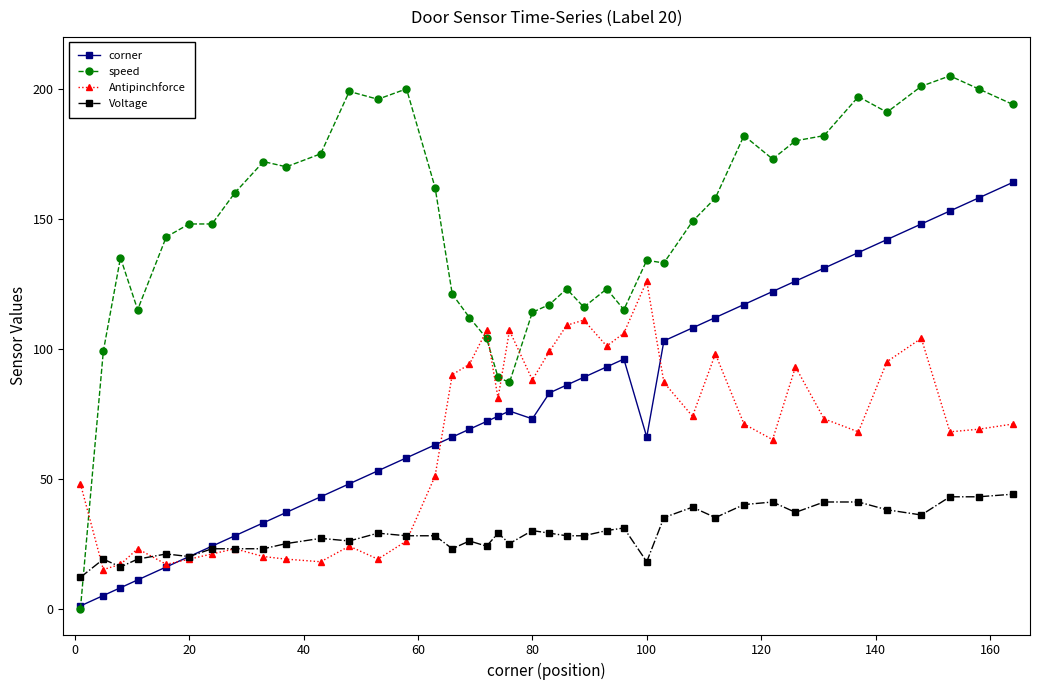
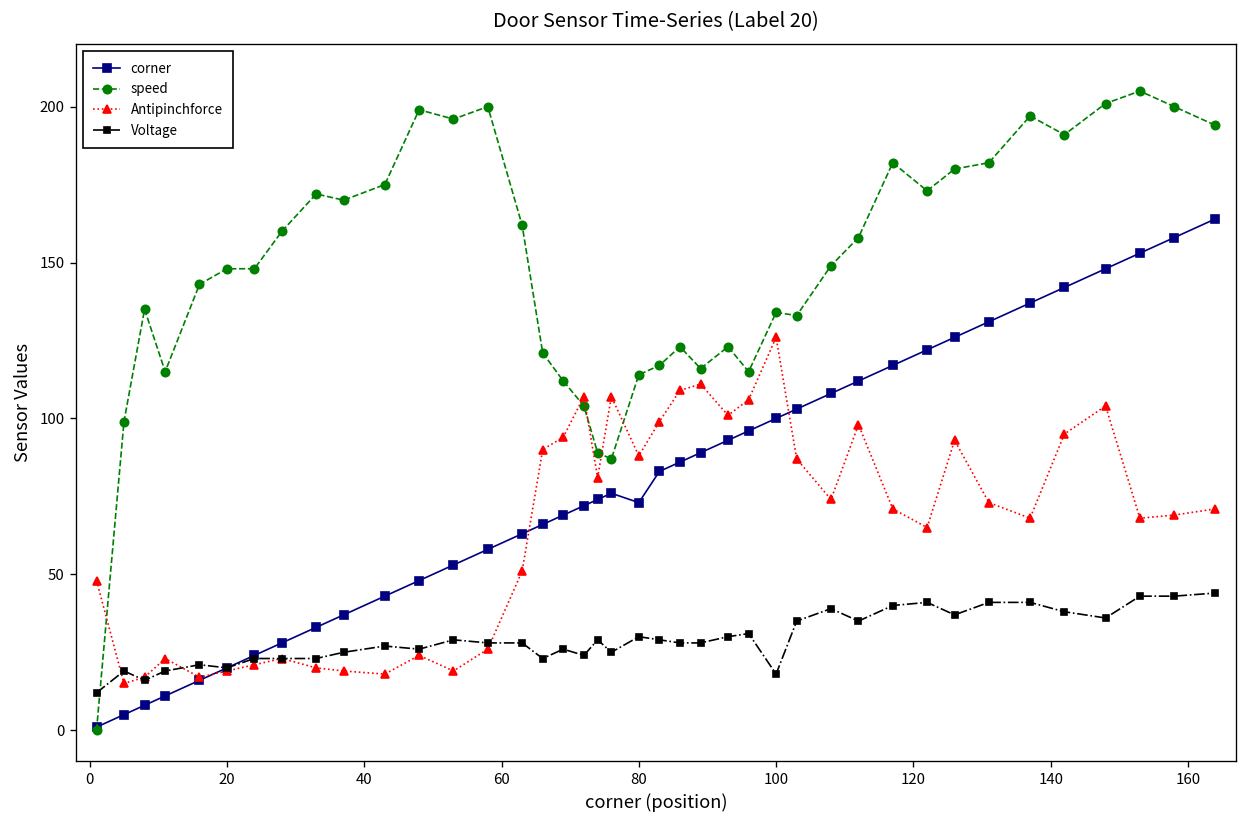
  {
    "corner": {
      "80": 73,
-     "100": 66
+     "100": 100
    },
    "speed": {
      "20": 148,
      "80": 114,
      "100": 134
    },
    "Antipinchforce": {
      "20": 19,
      "80": 88,
      "100": 126
    },
    "Voltage": {
      "80": 30,
      "100": 18
    }
  }
